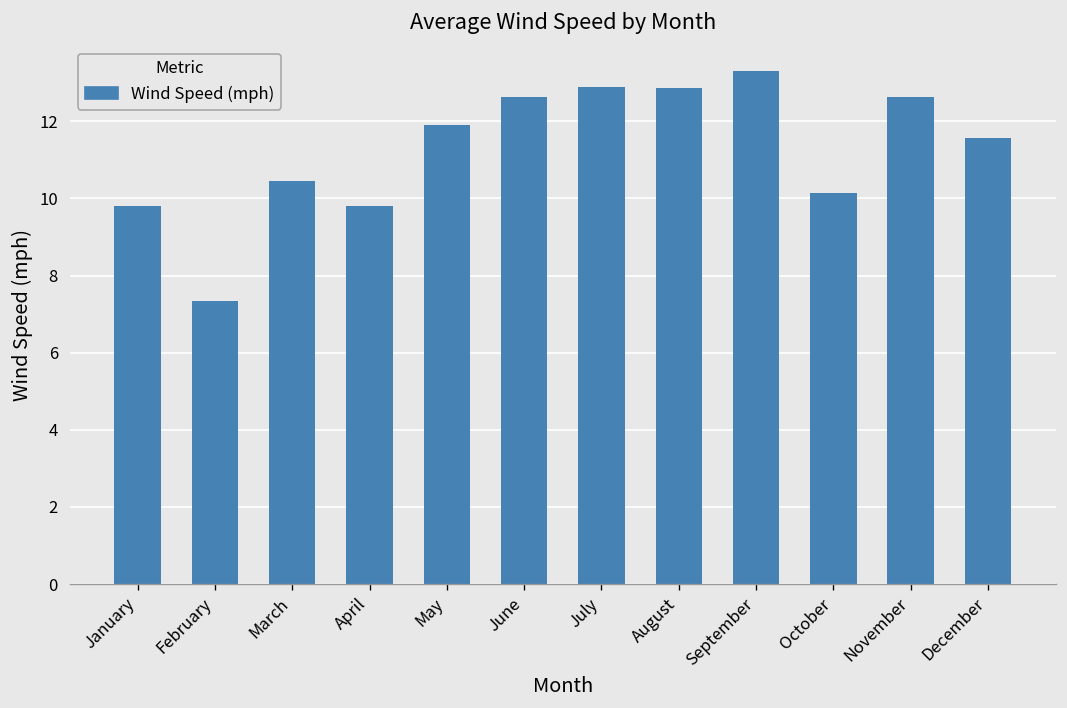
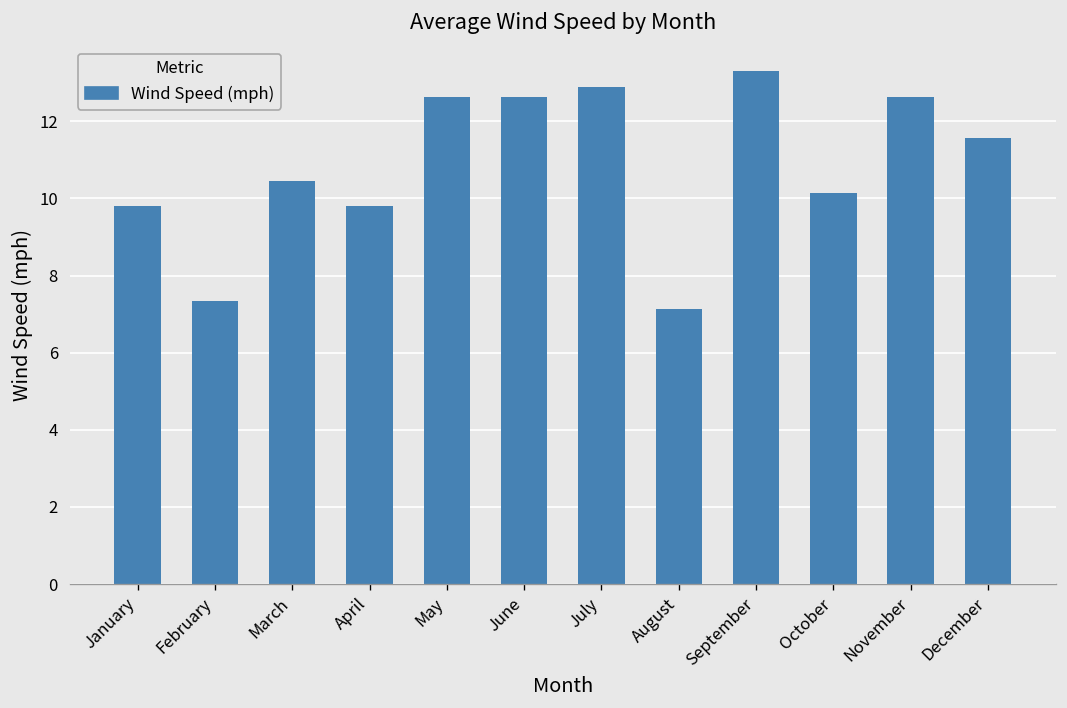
  {
    "January": 9.8,
    "February": 7.3,
    "March": 10.5,
    "April": 9.8,
-   "May": 11.9,
+   "May": 12.6,
    "June": 12.6,
    "July": 12.9,
-   "August": 12.9,
+   "August": 7.1,
    "September": 13.3,
    "October": 10.1,
    "November": 12.6,
    "December": 11.6
  }
